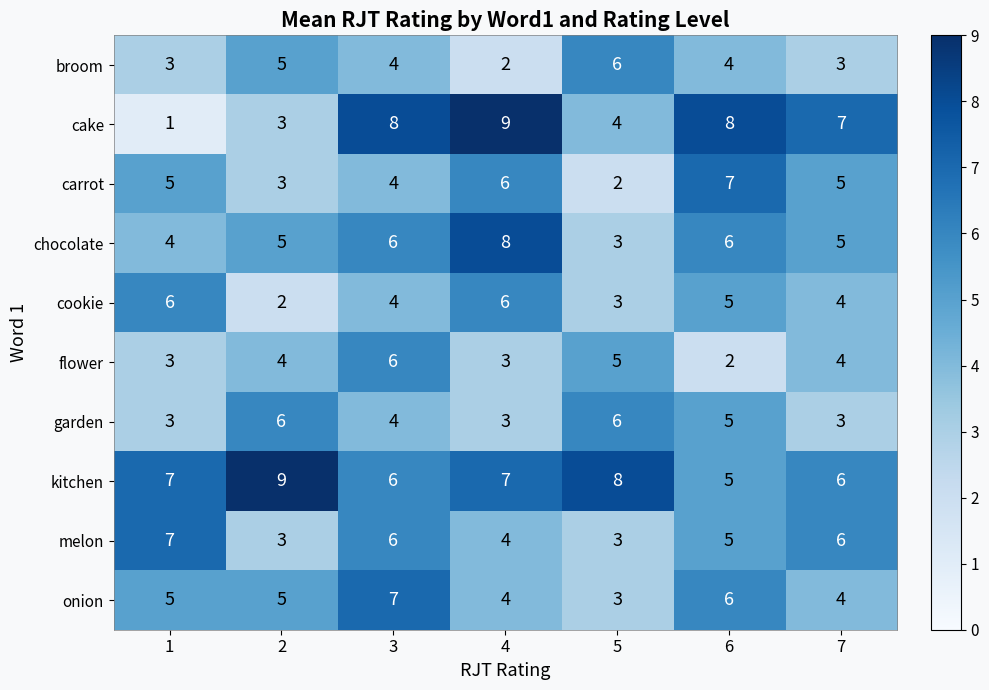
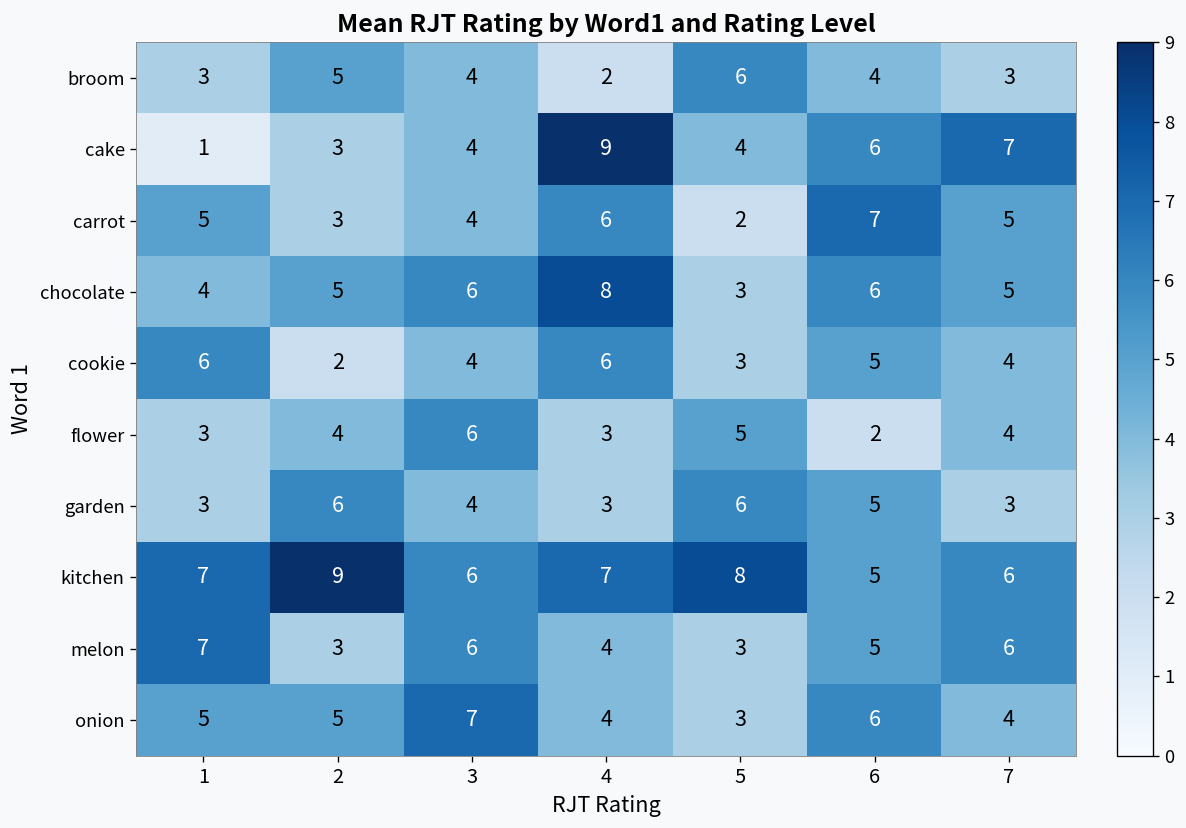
  {
    "broom": {
      "1": 3,
      "2": 5,
      "3": 4,
      "4": 2,
      "5": 6,
      "6": 4,
      "7": 3
    },
    "cake": {
      "1": 1,
      "2": 3,
-     "3": 8,
+     "3": 4,
      "4": 9,
      "5": 4,
-     "6": 8,
+     "6": 6,
      "7": 7
    },
    "carrot": {
      "1": 5,
      "2": 3,
      "3": 4,
      "4": 6,
      "5": 2,
      "6": 7,
      "7": 5
    },
    "chocolate": {
      "1": 4,
      "2": 5,
      "3": 6,
      "4": 8,
      "5": 3,
      "6": 6,
      "7": 5
    },
    "cookie": {
      "1": 6,
      "2": 2,
      "3": 4,
      "4": 6,
      "5": 3,
      "6": 5,
      "7": 4
    },
    "flower": {
      "1": 3,
      "2": 4,
      "3": 6,
      "4": 3,
      "5": 5,
      "6": 2,
      "7": 4
    },
    "garden": {
      "1": 3,
      "2": 6,
      "3": 4,
      "4": 3,
      "5": 6,
      "6": 5,
      "7": 3
    },
    "kitchen": {
      "1": 7,
      "2": 9,
      "3": 6,
      "4": 7,
      "5": 8,
      "6": 5,
      "7": 6
    },
    "melon": {
      "1": 7,
      "2": 3,
      "3": 6,
      "4": 4,
      "5": 3,
      "6": 5,
      "7": 6
    },
    "onion": {
      "1": 5,
      "2": 5,
      "3": 7,
      "4": 4,
      "5": 3,
      "6": 6,
      "7": 4
    }
  }
